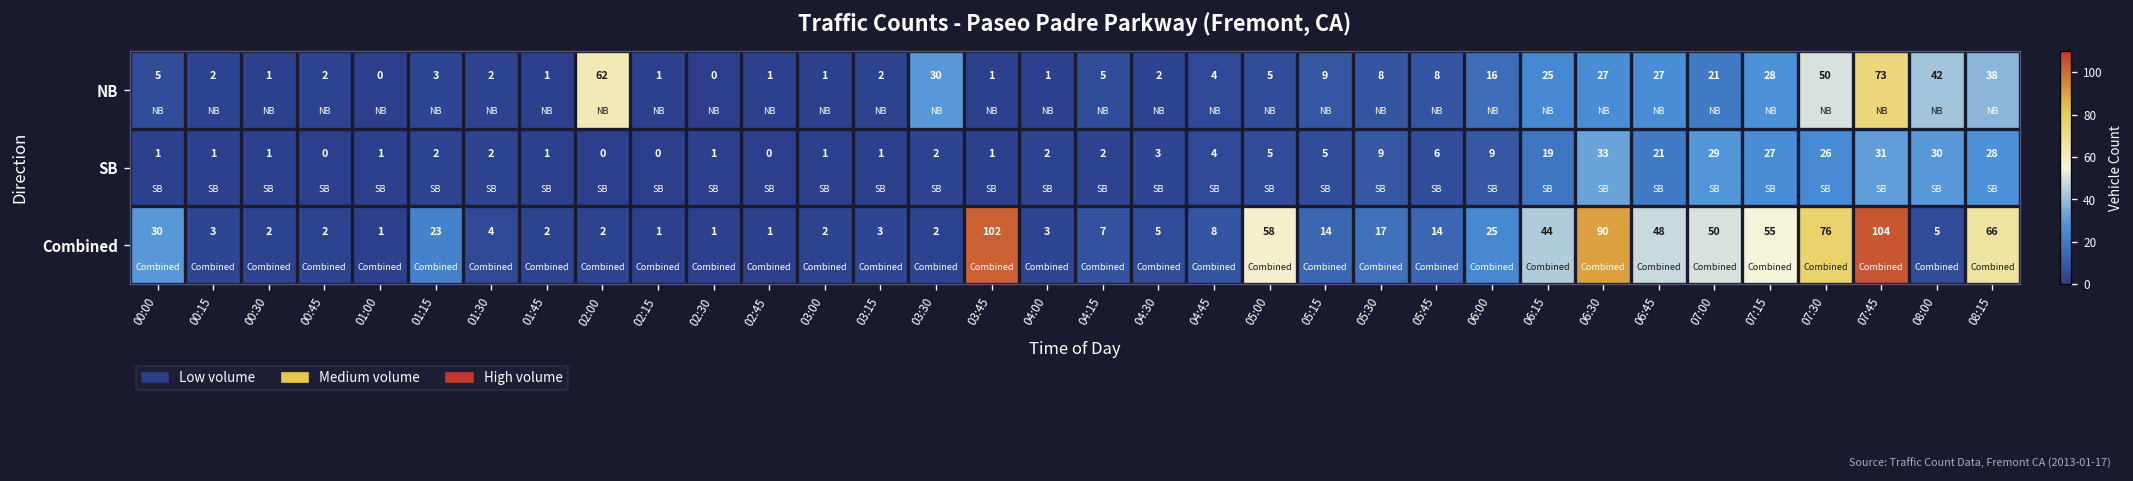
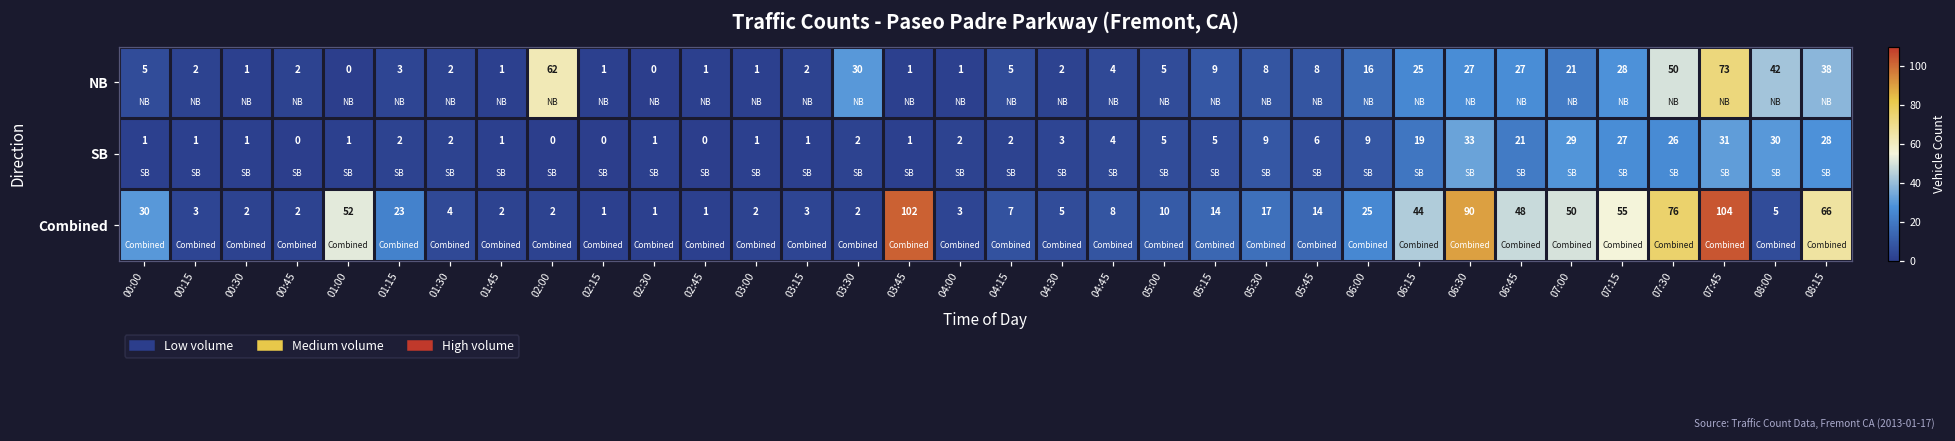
  {
    "Combined": {
-     "01:00": 1,
-     "05:00": 58
+     "01:00": 52,
+     "05:00": 10
    }
  }
